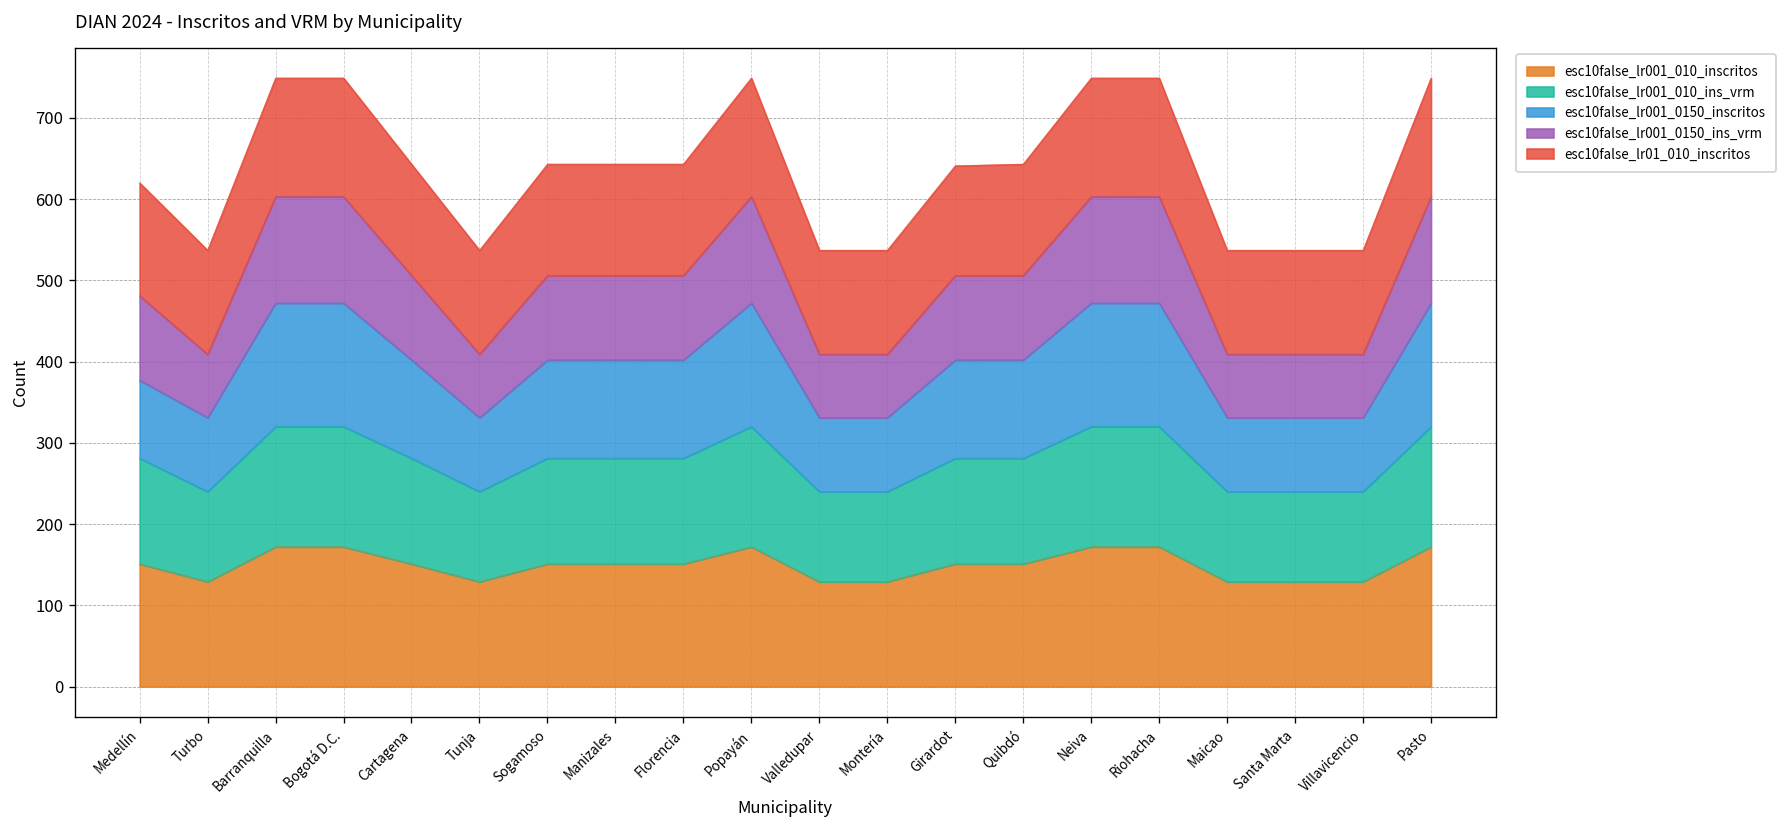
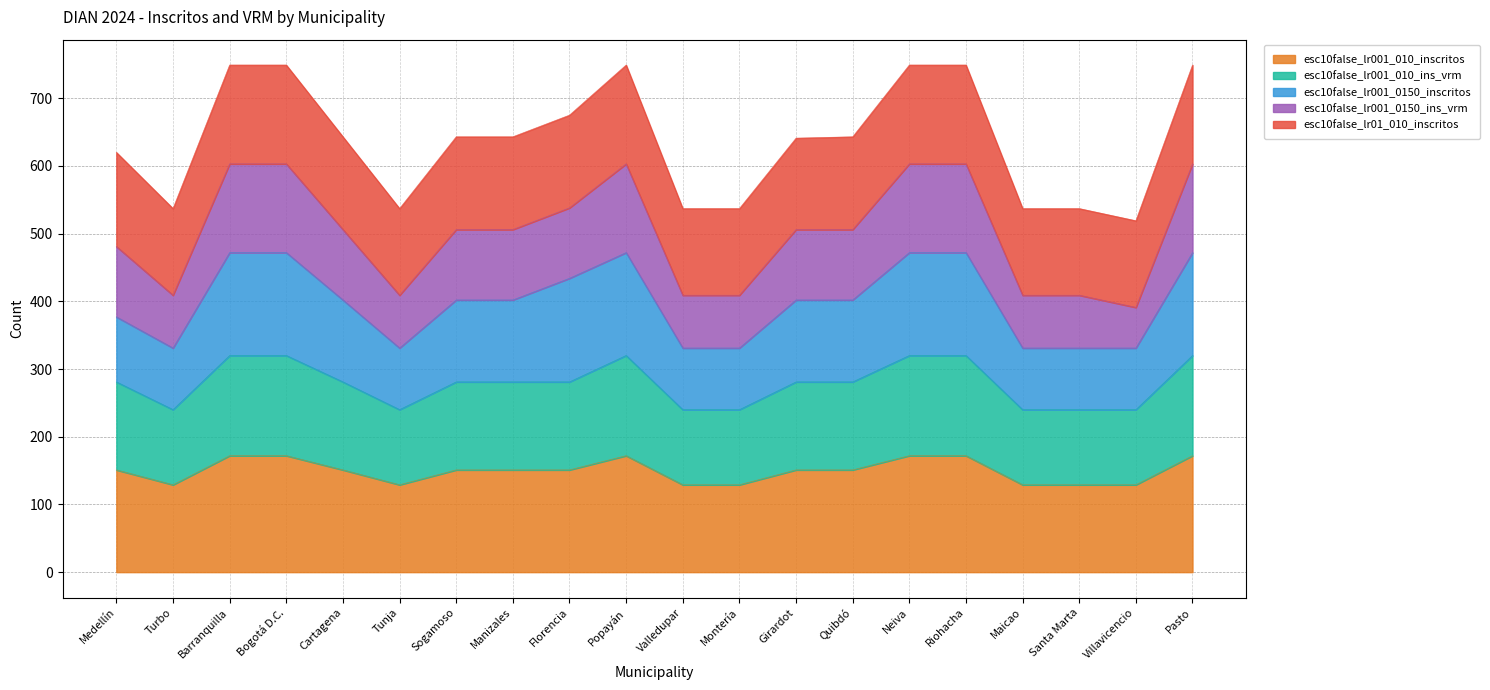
  {
    "esc10false_lr001_010_ins_vrm": {
      "Medellín": 130,
      "Turbo": 110,
      "Barranquilla": 150,
      "Bogotá D.C.": 150,
      "Cartagena": 130,
      "Tunja": 110,
      "Sogamoso": 130,
      "Manizales": 130,
      "Florencia": 130,
      "Popayán": 150,
      "Valledupar": 110,
      "Montería": 110,
      "Girardot": 130,
      "Quibdó": 130,
      "Neiva": 150,
      "Riohacha": 150,
      "Maicao": 110,
      "Santa Marta": 110,
      "Villavicencio": 110,
      "Pasto": 150
    },
    "esc10false_lr001_0150_inscritos": {
      "Medellín": 100,
      "Turbo": 90,
      "Barranquilla": 150,
      "Bogotá D.C.": 150,
      "Cartagena": 120,
      "Tunja": 90,
      "Sogamoso": 120,
      "Manizales": 120,
-     "Florencia": 120,
+     "Florencia": 150,
      "Popayán": 150,
      "Valledupar": 90,
      "Montería": 90,
      "Girardot": 120,
      "Quibdó": 120,
      "Neiva": 150,
      "Riohacha": 150,
      "Maicao": 90,
      "Santa Marta": 90,
      "Villavicencio": 90,
      "Pasto": 150
    },
    "esc10false_lr001_0150_ins_vrm": {
      "Medellín": 100,
      "Turbo": 80,
      "Barranquilla": 130,
      "Bogotá D.C.": 130,
      "Cartagena": 100,
      "Tunja": 80,
      "Sogamoso": 100,
      "Manizales": 100,
      "Florencia": 100,
      "Popayán": 130,
      "Valledupar": 80,
      "Montería": 80,
      "Girardot": 100,
      "Quibdó": 100,
      "Neiva": 130,
      "Riohacha": 130,
      "Maicao": 80,
      "Santa Marta": 80,
-     "Villavicencio": 80,
+     "Villavicencio": 60,
      "Pasto": 130
    }
  }
